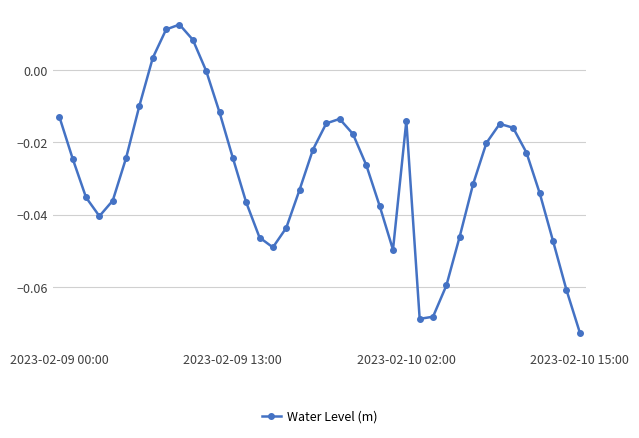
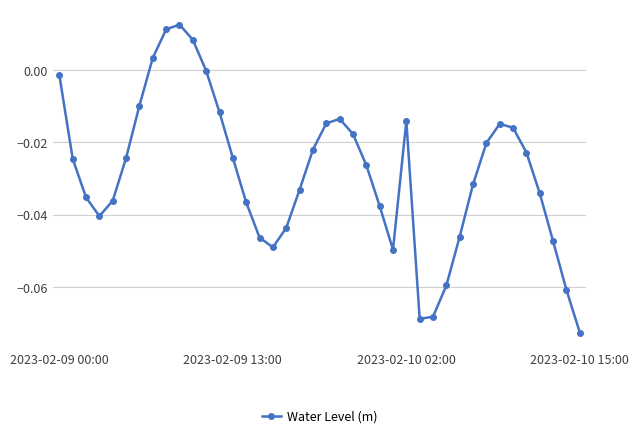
  {
-   "2023-02-09 00:00": -0.013,
+   "2023-02-09 00:00": -0.001,
    "2023-02-09 13:00": -0.024,
    "2023-02-10 02:00": -0.014,
    "2023-02-10 15:00": -0.073
  }
